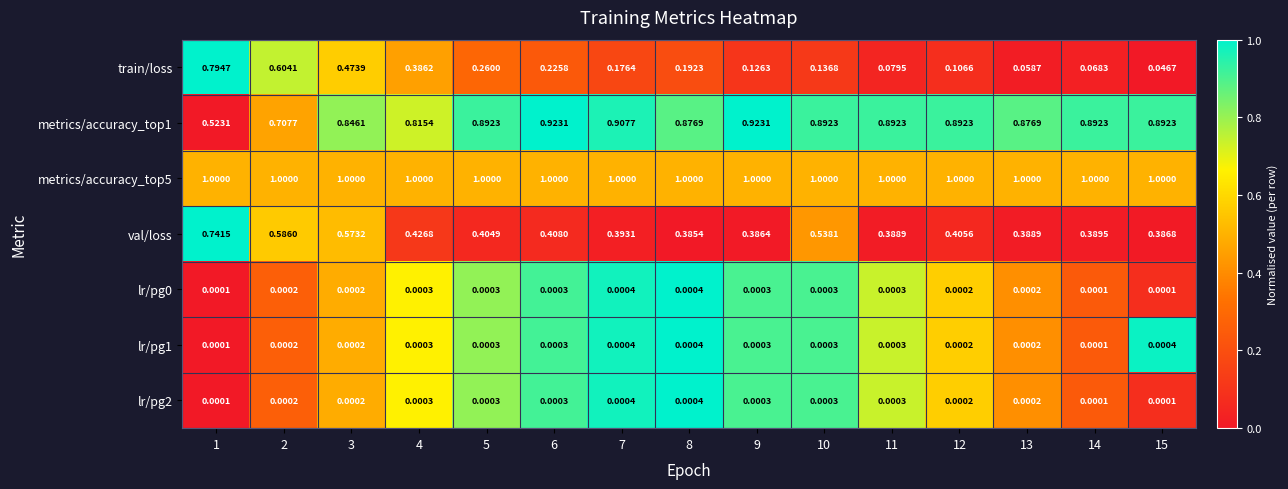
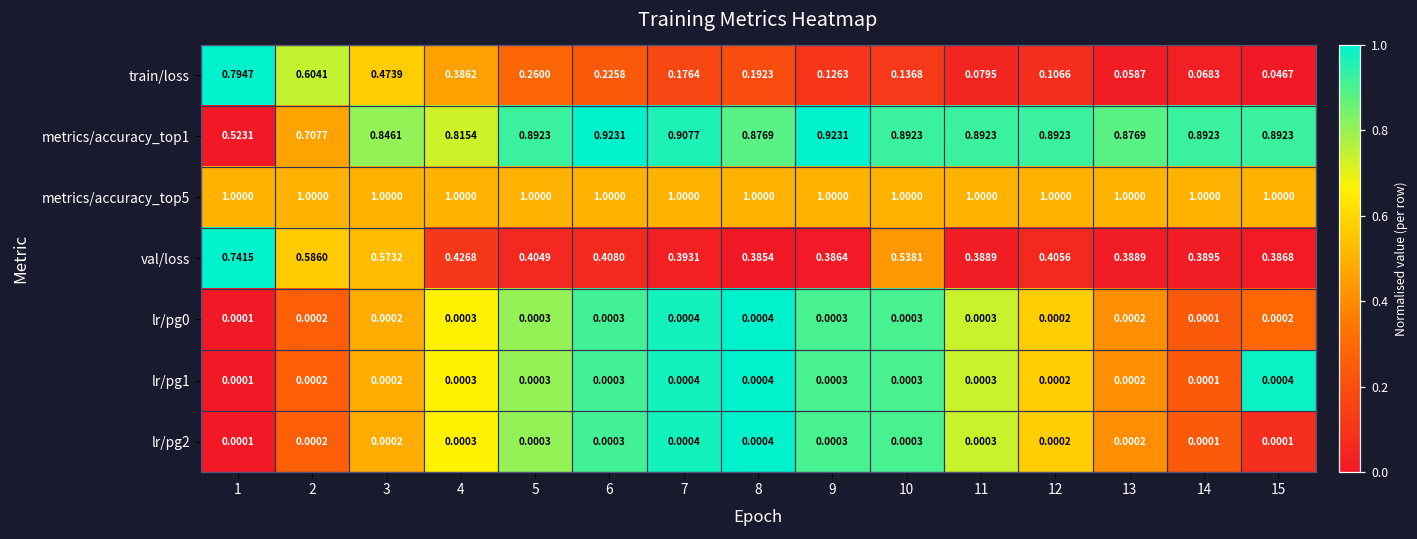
  {
    "train/loss": {
      "1": 0.7947,
      "2": 0.6041,
      "3": 0.4739,
      "4": 0.3862,
      "5": 0.2600,
      "6": 0.2258,
      "7": 0.1764,
      "8": 0.1923,
      "9": 0.1263,
      "10": 0.1368,
      "11": 0.0795,
      "12": 0.1066,
      "13": 0.0587,
      "14": 0.0683,
      "15": 0.0467
    },
    "metrics/accuracy_top1": {
      "1": 0.5231,
      "2": 0.7077,
      "3": 0.8461,
      "4": 0.8154,
      "5": 0.8923,
      "6": 0.9231,
      "7": 0.9077,
      "8": 0.8769,
      "9": 0.9231,
      "10": 0.8923,
      "11": 0.8923,
      "12": 0.8923,
      "13": 0.8769,
      "14": 0.8923,
      "15": 0.8923
    },
    "metrics/accuracy_top5": {
      "1": 1.0000,
      "2": 1.0000,
      "3": 1.0000,
      "4": 1.0000,
      "5": 1.0000,
      "6": 1.0000,
      "7": 1.0000,
      "8": 1.0000,
      "9": 1.0000,
      "10": 1.0000,
      "11": 1.0000,
      "12": 1.0000,
      "13": 1.0000,
      "14": 1.0000,
      "15": 1.0000
    },
    "val/loss": {
      "1": 0.7415,
      "2": 0.5860,
      "3": 0.5732,
      "4": 0.4268,
      "5": 0.4049,
      "6": 0.4080,
      "7": 0.3931,
      "8": 0.3854,
      "9": 0.3864,
      "10": 0.5381,
      "11": 0.3889,
      "12": 0.4056,
      "13": 0.3889,
      "14": 0.3895,
      "15": 0.3868
    },
    "lr/pg0": {
      "1": 0.0001,
      "2": 0.0002,
      "3": 0.0002,
      "4": 0.0003,
      "5": 0.0003,
      "6": 0.0003,
      "7": 0.0004,
      "8": 0.0004,
      "9": 0.0003,
      "10": 0.0003,
      "11": 0.0003,
      "12": 0.0002,
      "13": 0.0002,
      "14": 0.0001,
-     "15": 0.0001
+     "15": 0.0002
    },
    "lr/pg1": {
      "1": 0.0001,
      "2": 0.0002,
      "3": 0.0002,
      "4": 0.0003,
      "5": 0.0003,
      "6": 0.0003,
      "7": 0.0004,
      "8": 0.0004,
      "9": 0.0003,
      "10": 0.0003,
      "11": 0.0003,
      "12": 0.0002,
      "13": 0.0002,
      "14": 0.0001,
      "15": 0.0004
    },
    "lr/pg2": {
      "1": 0.0001,
      "2": 0.0002,
      "3": 0.0002,
      "4": 0.0003,
      "5": 0.0003,
      "6": 0.0003,
      "7": 0.0004,
      "8": 0.0004,
      "9": 0.0003,
      "10": 0.0003,
      "11": 0.0003,
      "12": 0.0002,
      "13": 0.0002,
      "14": 0.0001,
      "15": 0.0001
    }
  }
